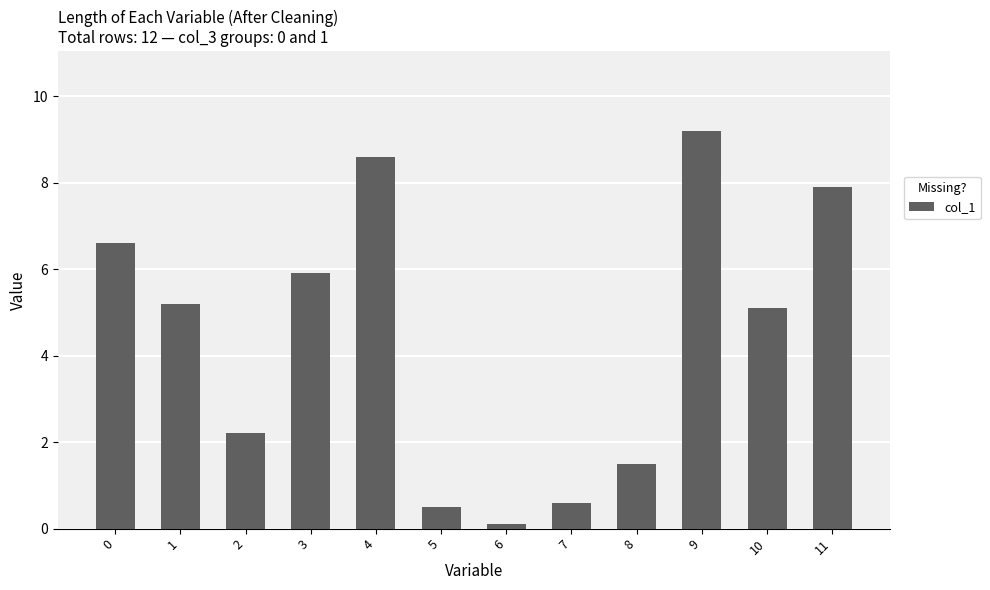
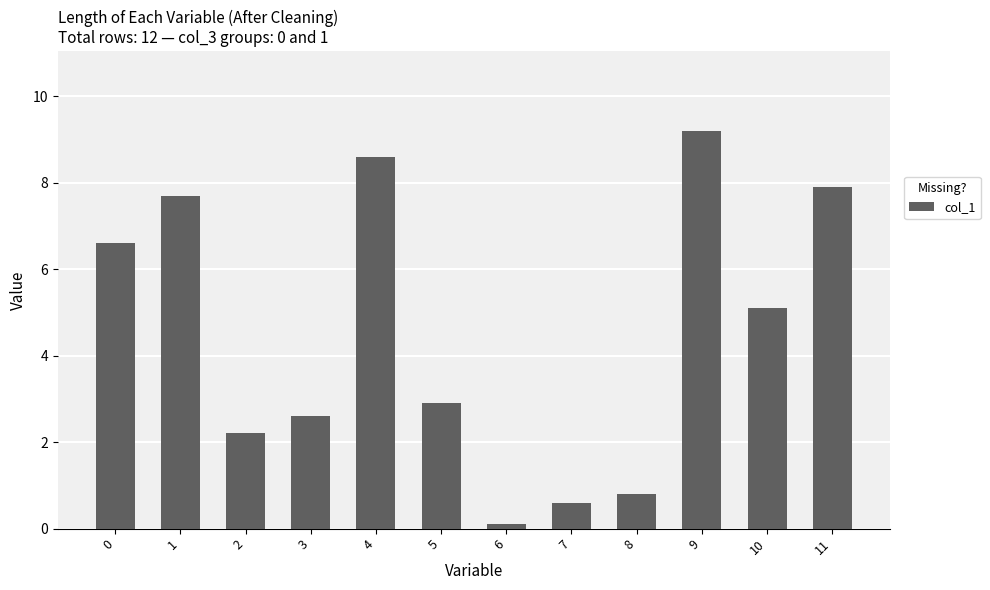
  {
    "0": 6.6,
-   "1": 5.2,
+   "1": 7.7,
    "2": 2.2,
-   "3": 5.9,
+   "3": 2.6,
    "4": 8.6,
-   "5": 0.5,
+   "5": 2.9,
    "6": 0.1,
    "7": 0.6,
-   "8": 1.5,
+   "8": 0.8,
    "9": 9.2,
    "10": 5.1,
    "11": 7.9
  }
